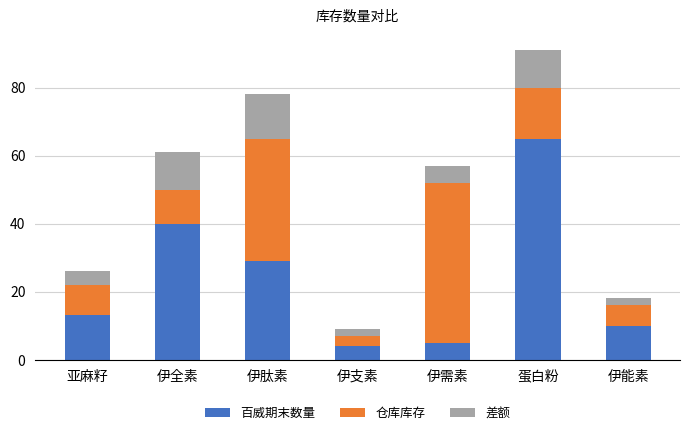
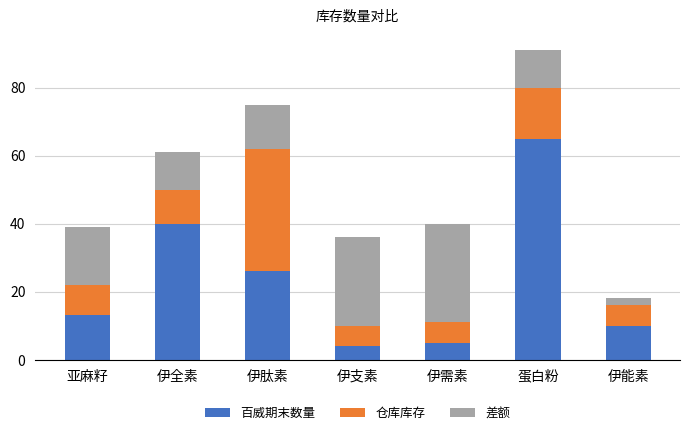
  {
    "百威期末数量": {
      "亚麻籽": 13,
      "伊全素": 40,
-     "伊肽素": 29,
+     "伊肽素": 26,
      "伊支素": 4,
      "伊需素": 5,
      "蛋白粉": 65,
      "伊能素": 10
    },
    "仓库库存": {
      "亚麻籽": 9,
      "伊全素": 10,
      "伊肽素": 36,
-     "伊支素": 3,
-     "伊需素": 47,
+     "伊支素": 6,
+     "伊需素": 6,
      "蛋白粉": 15,
      "伊能素": 6
    },
    "差额": {
-     "亚麻籽": 4,
+     "亚麻籽": 17,
      "伊全素": 11,
      "伊肽素": 13,
-     "伊支素": 2,
-     "伊需素": 5,
+     "伊支素": 26,
+     "伊需素": 29,
      "蛋白粉": 11,
      "伊能素": 2
    }
  }
